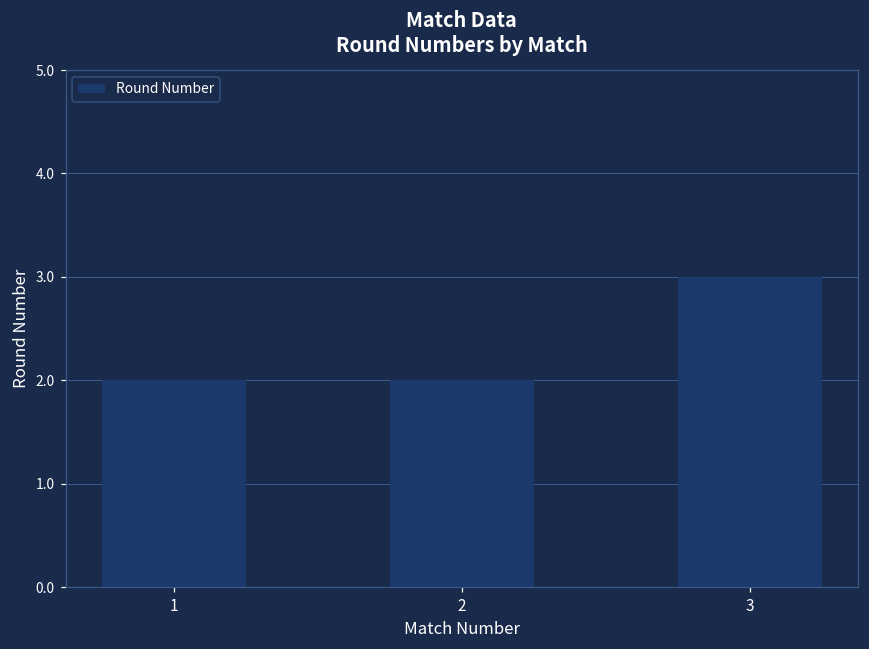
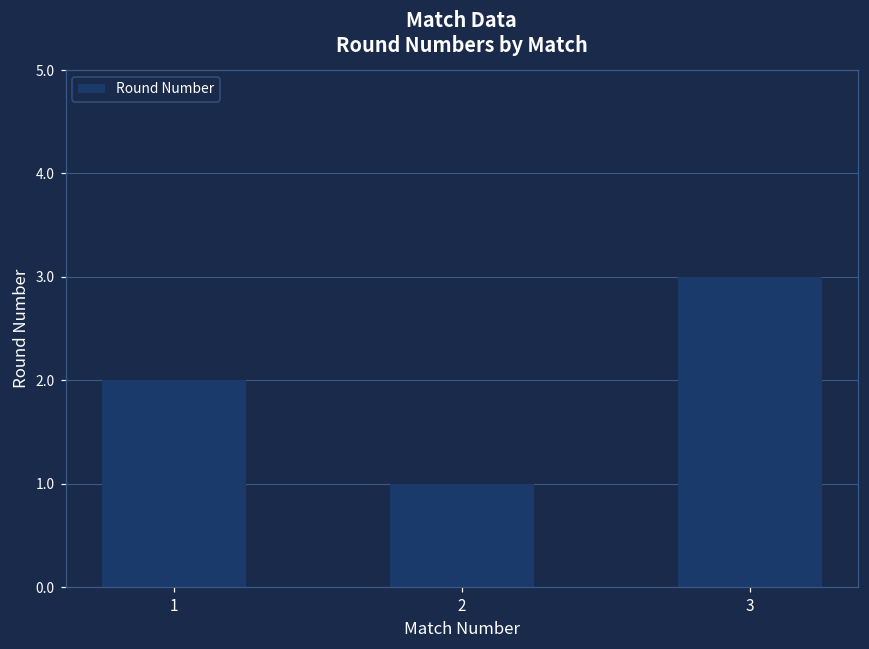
  {
    "1": 2,
-   "2": 2,
+   "2": 1,
    "3": 3
  }
